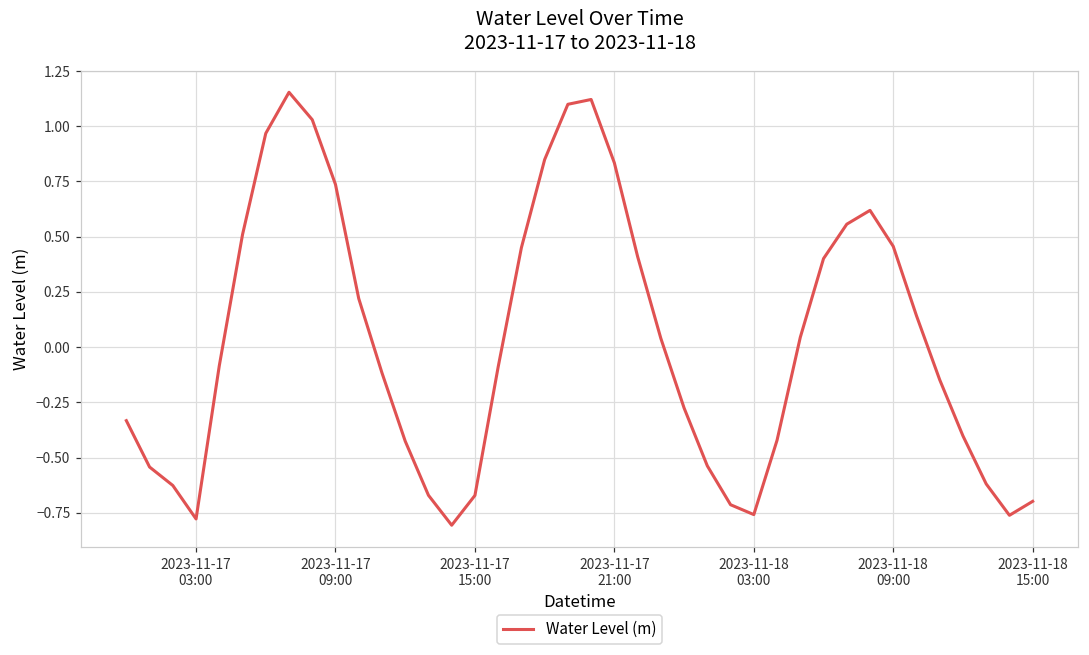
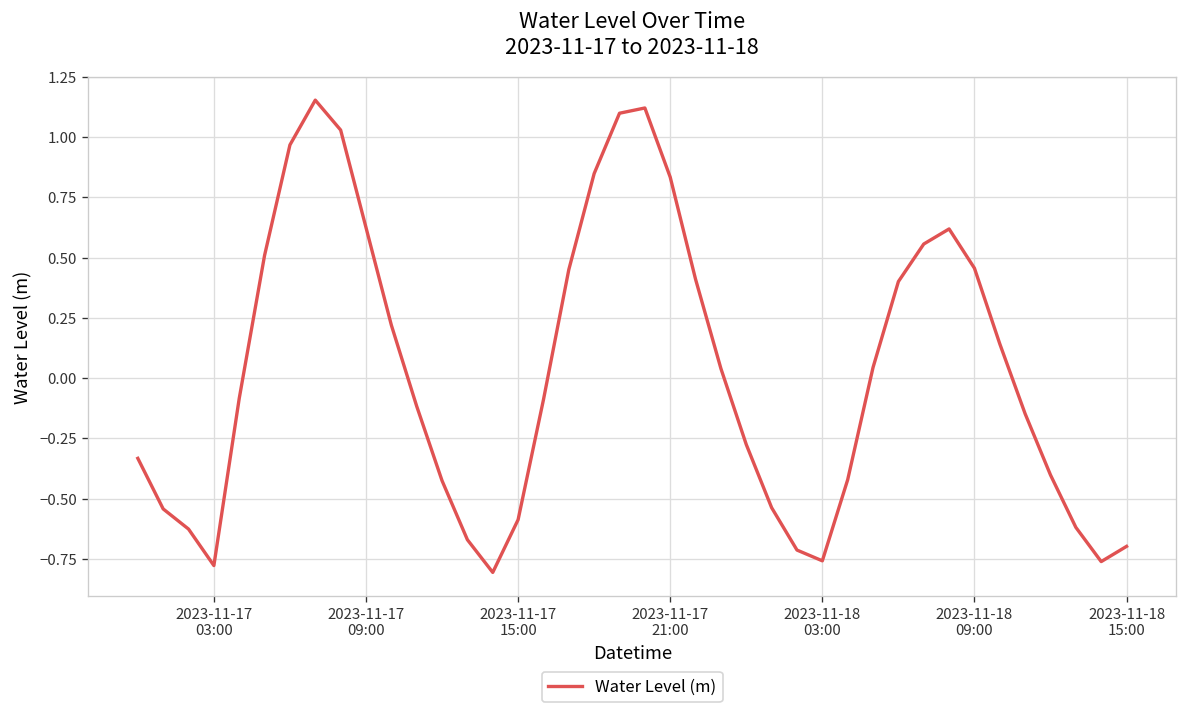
  {
    "2023-11-17 03:00": -0.78,
-   "2023-11-17 09:00": 0.74,
-   "2023-11-17 15:00": -0.67,
+   "2023-11-17 09:00": 0.63,
+   "2023-11-17 15:00": -0.59,
    "2023-11-17 21:00": 0.83,
    "2023-11-18 03:00": -0.76,
    "2023-11-18 09:00": 0.46,
    "2023-11-18 15:00": -0.70
  }
